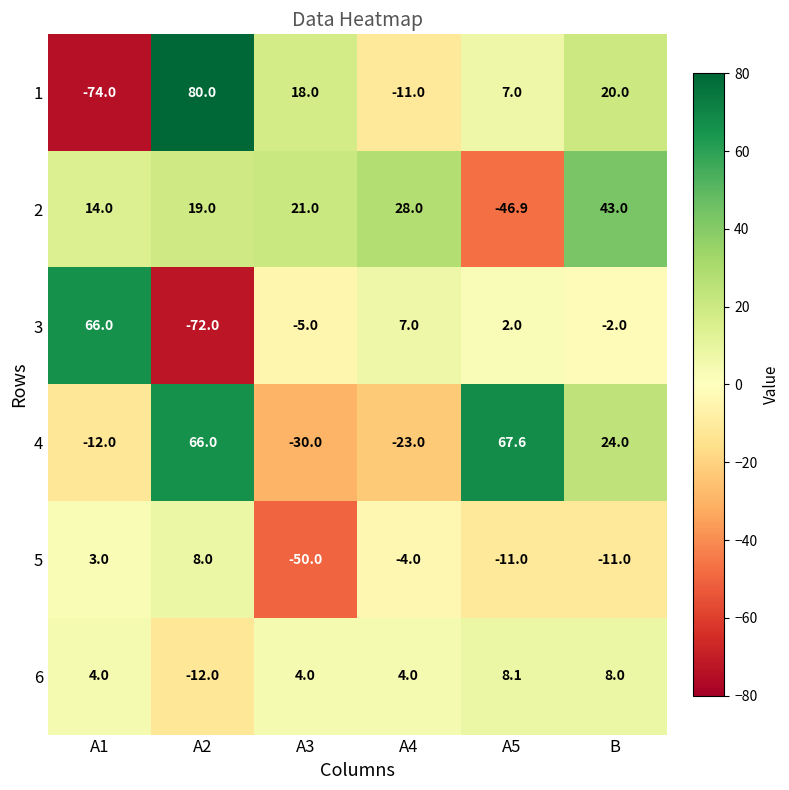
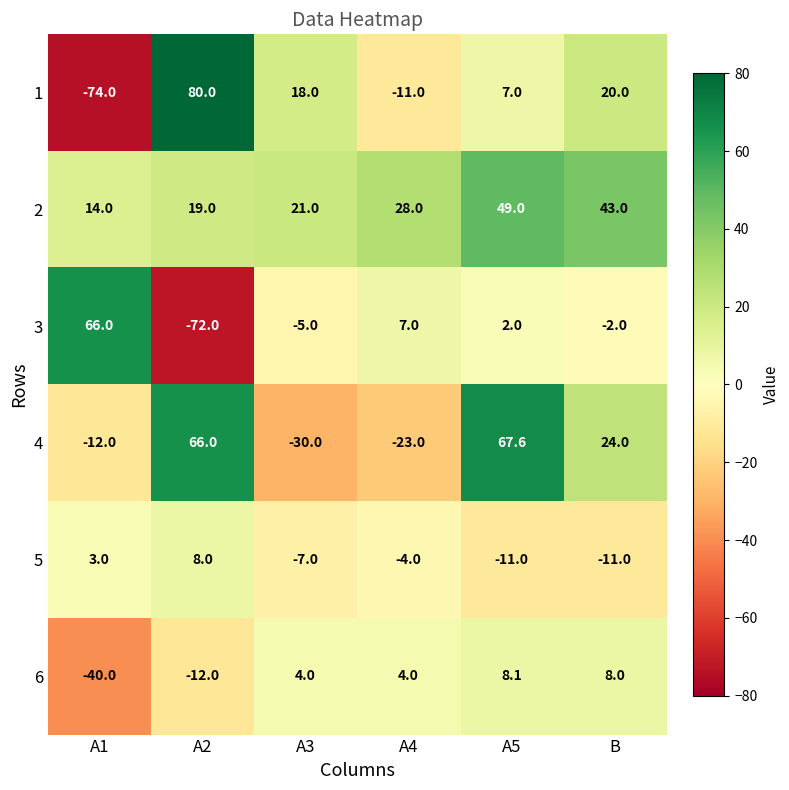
  {
    "1": {
      "A1": -74.0,
      "A2": 80.0,
      "A3": 18.0,
      "A4": -11.0,
      "A5": 7.0,
      "B": 20.0
    },
    "2": {
      "A1": 14.0,
      "A2": 19.0,
      "A3": 21.0,
      "A4": 28.0,
-     "A5": -46.9,
+     "A5": 49.0,
      "B": 43.0
    },
    "3": {
      "A1": 66.0,
      "A2": -72.0,
      "A3": -5.0,
      "A4": 7.0,
      "A5": 2.0,
      "B": -2.0
    },
    "4": {
      "A1": -12.0,
      "A2": 66.0,
      "A3": -30.0,
      "A4": -23.0,
      "A5": 67.6,
      "B": 24.0
    },
    "5": {
      "A1": 3.0,
      "A2": 8.0,
-     "A3": -50.0,
+     "A3": -7.0,
      "A4": -4.0,
      "A5": -11.0,
      "B": -11.0
    },
    "6": {
-     "A1": 4.0,
+     "A1": -40.0,
      "A2": -12.0,
      "A3": 4.0,
      "A4": 4.0,
      "A5": 8.1,
      "B": 8.0
    }
  }
